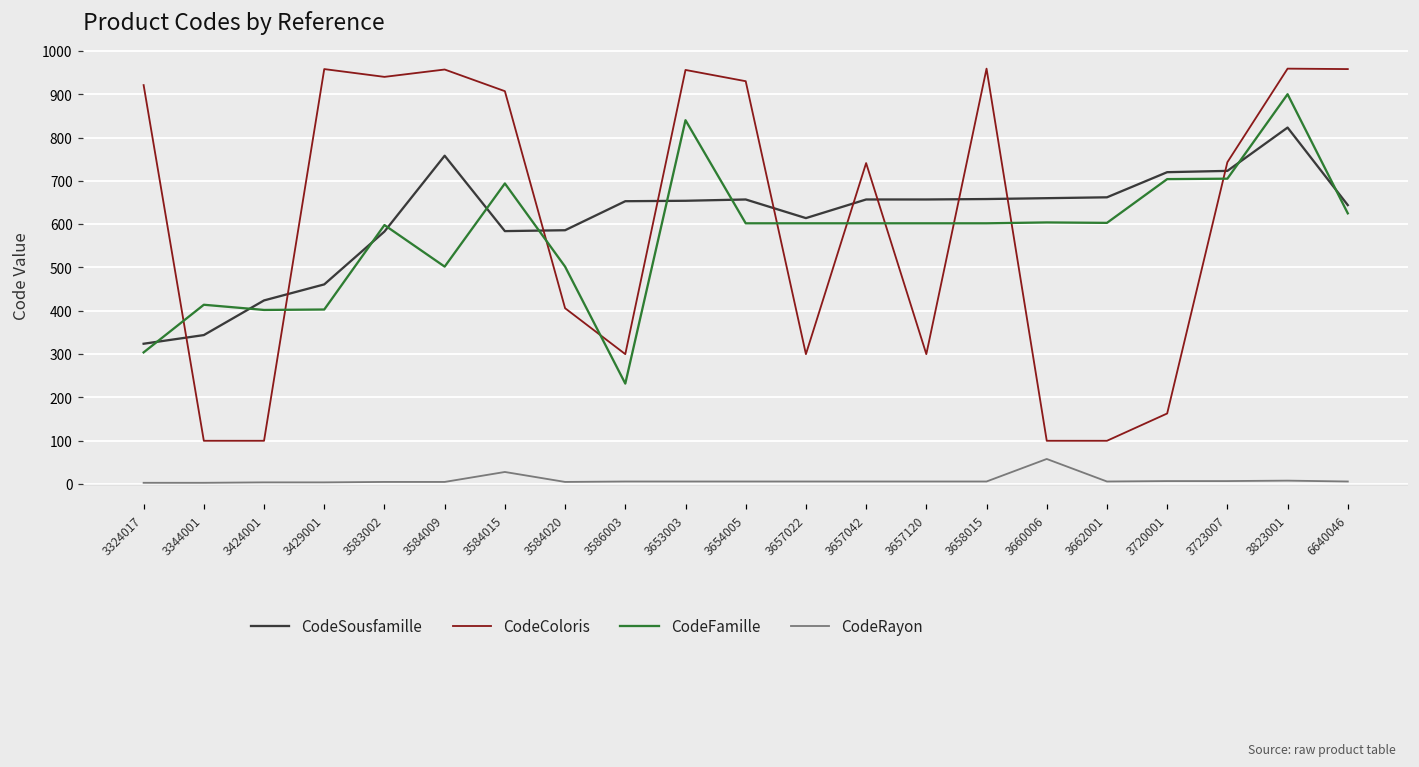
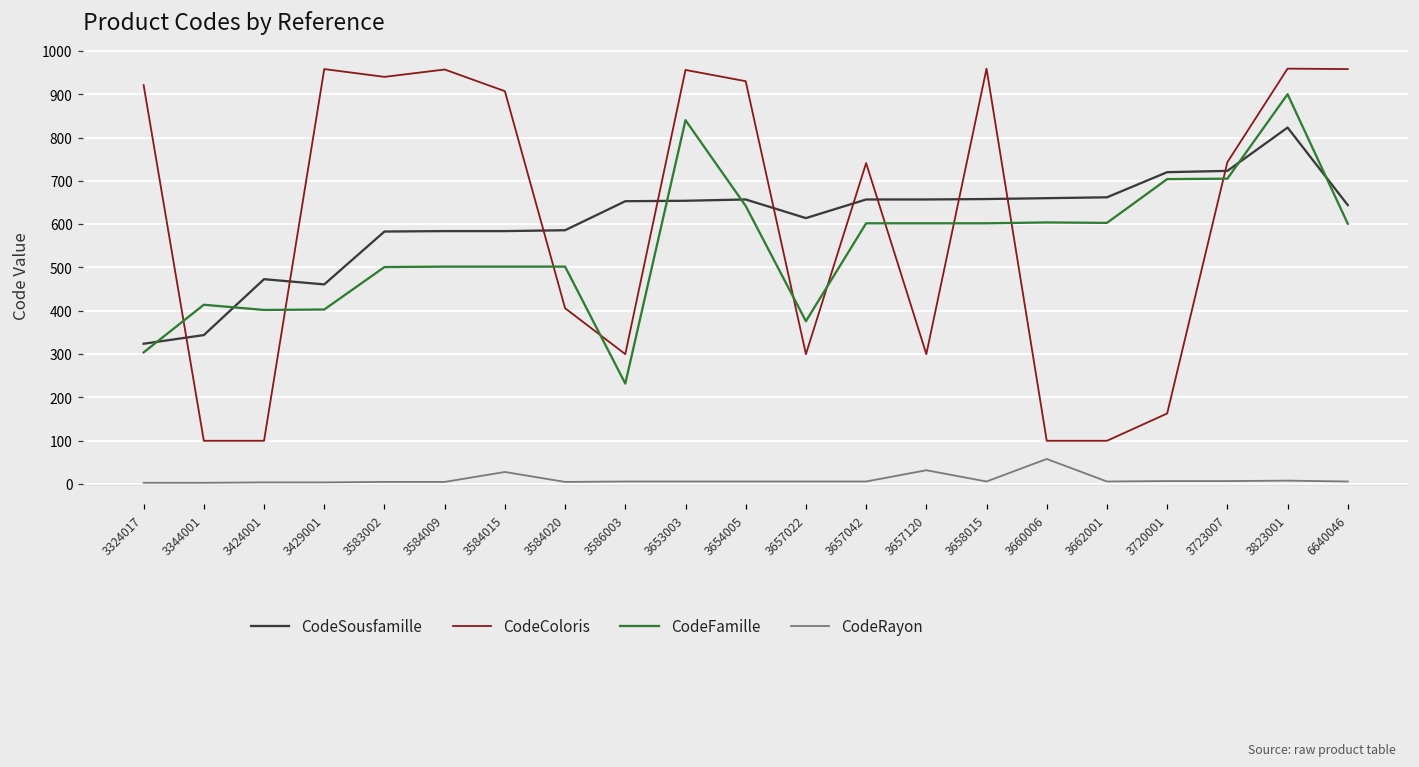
  {
    "CodeSousfamille": {
      "3324017": 320,
      "3344001": 340,
-     "3424001": 420,
+     "3424001": 470,
      "3429001": 460,
      "3583002": 580,
-     "3584009": 760,
+     "3584009": 580,
      "3584015": 580,
      "3584020": 590,
      "3586003": 650,
      "3653003": 650,
      "3654005": 660,
      "3657022": 610,
      "3657042": 660,
      "3657120": 660,
      "3658015": 660,
      "3660006": 660,
      "3662001": 660,
      "3720001": 720,
      "3723007": 720,
      "3823001": 820,
      "6640046": 640
    },
    "CodeColoris": {
      "3324017": 920,
      "3344001": 100,
      "3424001": 100,
      "3429001": 960,
      "3583002": 940,
      "3584009": 960,
      "3584015": 910,
      "3584020": 410,
      "3586003": 300,
      "3653003": 960,
      "3654005": 930,
      "3657022": 300,
      "3657042": 740,
      "3657120": 300,
      "3658015": 960,
      "3660006": 100,
      "3662001": 100,
      "3720001": 160,
      "3723007": 740,
      "3823001": 960,
      "6640046": 960
    },
    "CodeFamille": {
      "3324017": 300,
      "3344001": 410,
      "3424001": 400,
      "3429001": 400,
-     "3583002": 600,
+     "3583002": 500,
      "3584009": 500,
-     "3584015": 690,
+     "3584015": 500,
      "3584020": 500,
      "3586003": 230,
      "3653003": 840,
-     "3654005": 600,
-     "3657022": 600,
+     "3654005": 640,
+     "3657022": 380,
      "3657042": 600,
      "3657120": 600,
      "3658015": 600,
      "3660006": 600,
      "3662001": 600,
      "3720001": 700,
      "3723007": 710,
      "3823001": 900,
-     "6640046": 630
+     "6640046": 600
    },
    "CodeRayon": {
      "3324017": 0,
      "3344001": 0,
      "3424001": 0,
      "3429001": 0,
      "3583002": 10,
      "3584009": 10,
      "3584015": 30,
      "3584020": 10,
      "3586003": 10,
      "3653003": 10,
      "3654005": 10,
      "3657022": 10,
      "3657042": 10,
-     "3657120": 10,
+     "3657120": 30,
      "3658015": 10,
      "3660006": 60,
      "3662001": 10,
      "3720001": 10,
      "3723007": 10,
      "3823001": 10,
      "6640046": 10
    }
  }
